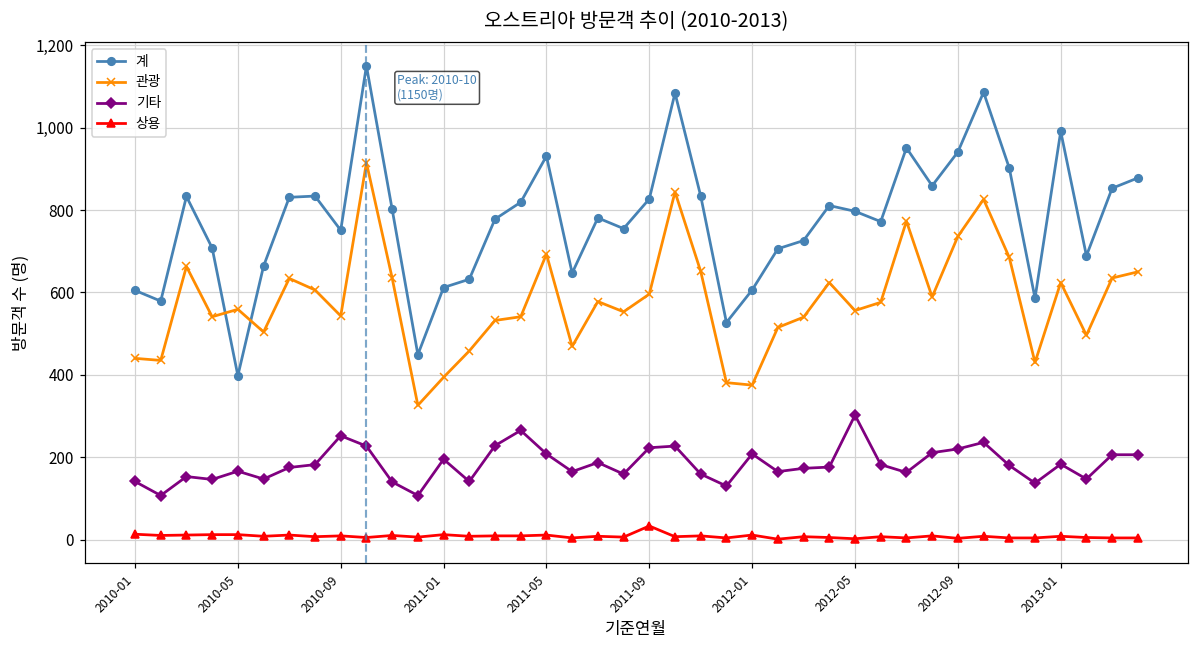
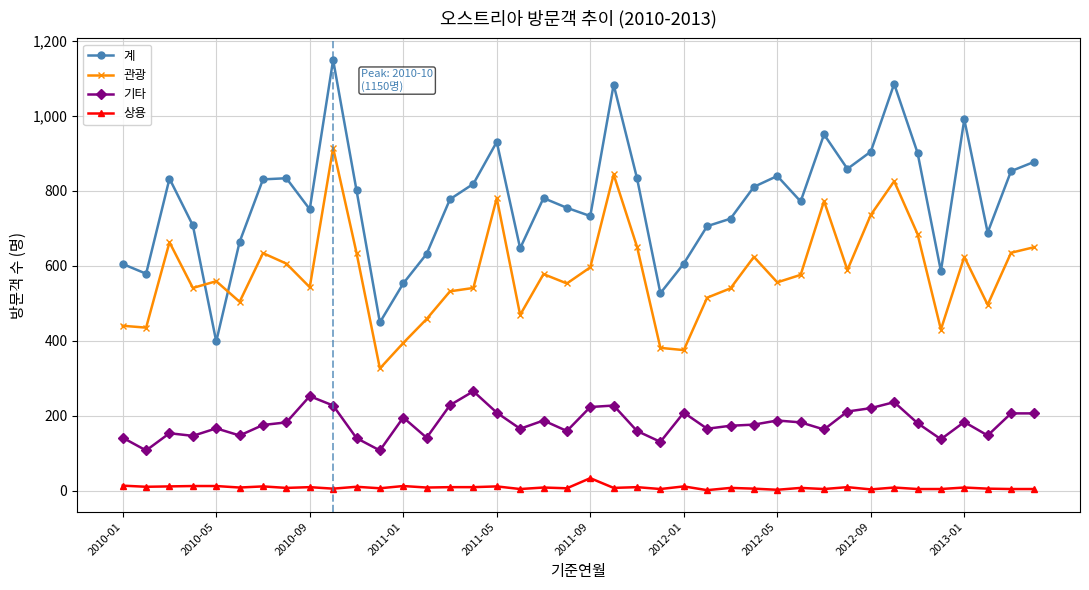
  {
    "계": {
      "2010-01": 610,
      "2010-05": 400,
      "2010-09": 750,
-     "2011-01": 610,
+     "2011-01": 550,
      "2011-05": 930,
-     "2011-09": 830,
+     "2011-09": 730,
      "2012-01": 610,
-     "2012-05": 800,
-     "2012-09": 940,
+     "2012-05": 840,
+     "2012-09": 910,
      "2013-01": 990
    },
    "관광": {
      "2010-01": 440,
      "2010-05": 560,
      "2010-09": 540,
      "2011-01": 390,
-     "2011-05": 690,
+     "2011-05": 780,
      "2011-09": 600,
      "2012-01": 380,
      "2012-05": 560,
      "2012-09": 740,
      "2013-01": 620
    },
    "기타": {
      "2010-01": 140,
      "2010-05": 170,
      "2010-09": 250,
      "2011-01": 200,
      "2011-05": 210,
      "2011-09": 220,
      "2012-01": 210,
-     "2012-05": 300,
+     "2012-05": 190,
      "2012-09": 220,
      "2013-01": 180
    },
    "상용": {
      "2010-01": 10,
      "2010-05": 10,
      "2010-09": 10,
      "2011-01": 10,
      "2011-05": 10,
      "2011-09": 30,
      "2012-01": 10,
      "2012-05": 0,
      "2012-09": 0,
      "2013-01": 10
    }
  }
